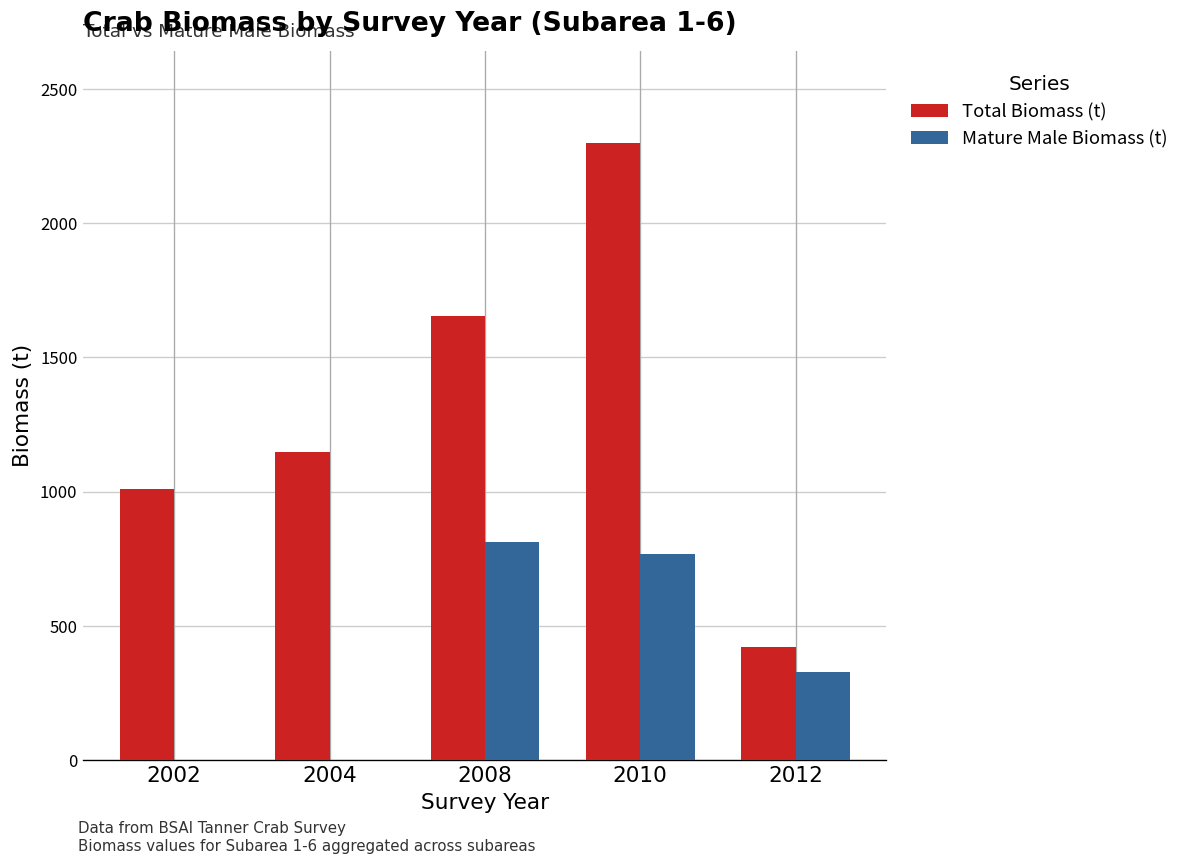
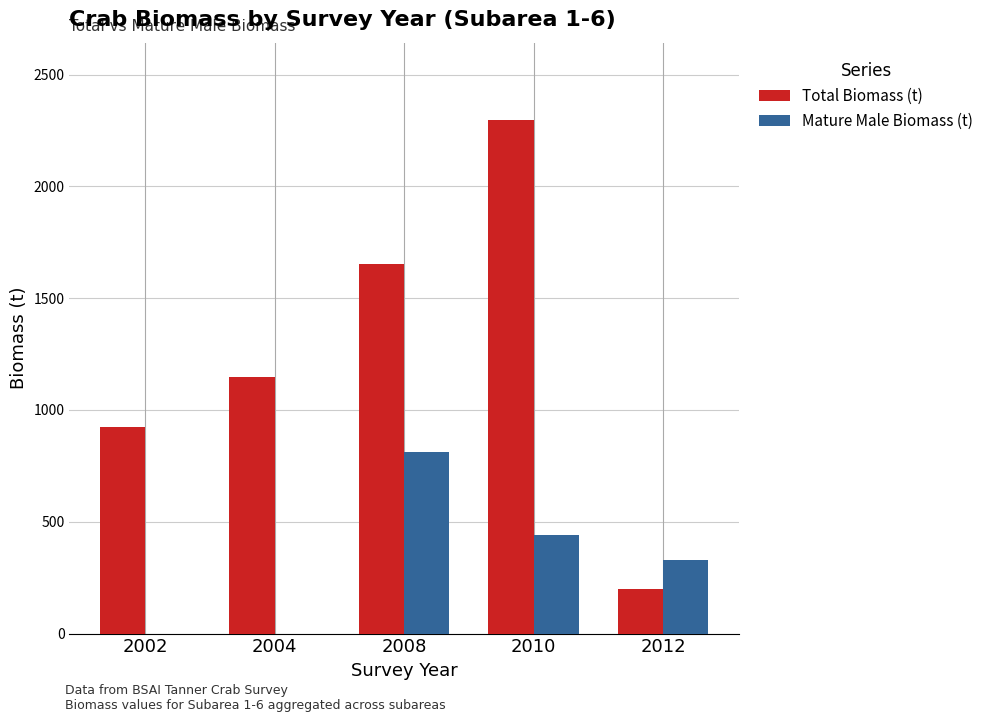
  {
    "Total Biomass (t)": {
-     "2002": 1010,
+     "2002": 920,
      "2004": 1150,
      "2008": 1650,
      "2010": 2300,
-     "2012": 420
+     "2012": 200
    },
    "Mature Male Biomass (t)": {
      "2002": 0,
      "2004": 0,
      "2008": 810,
-     "2010": 770,
+     "2010": 440,
      "2012": 330
    }
  }
